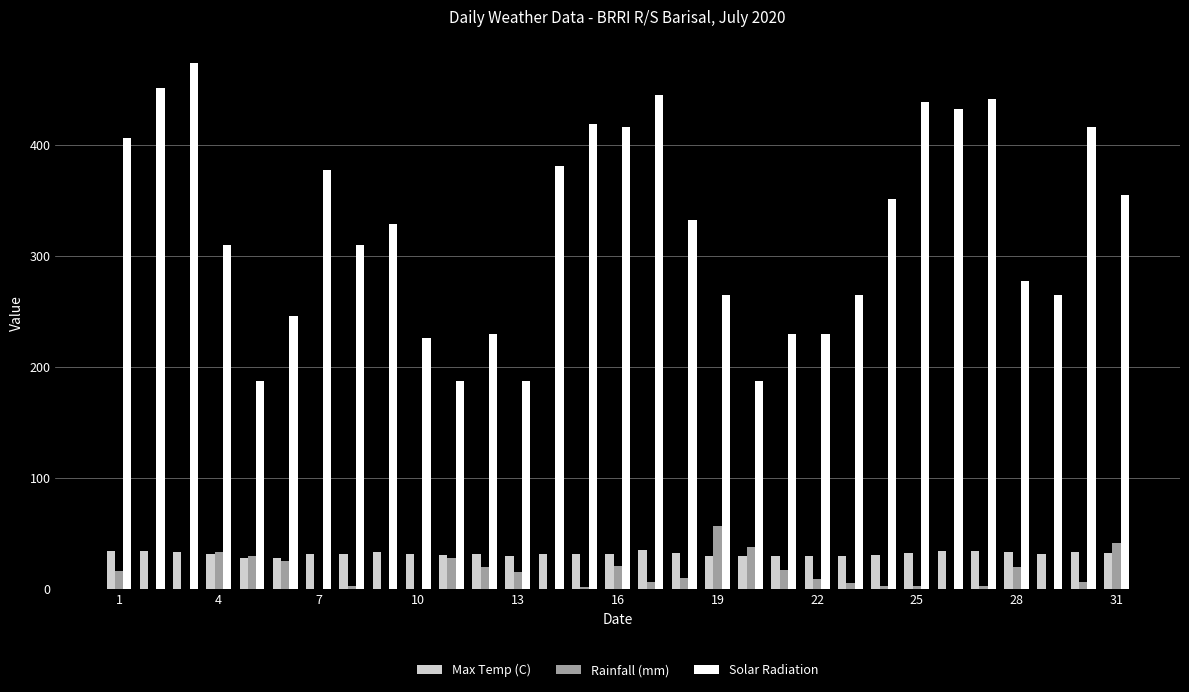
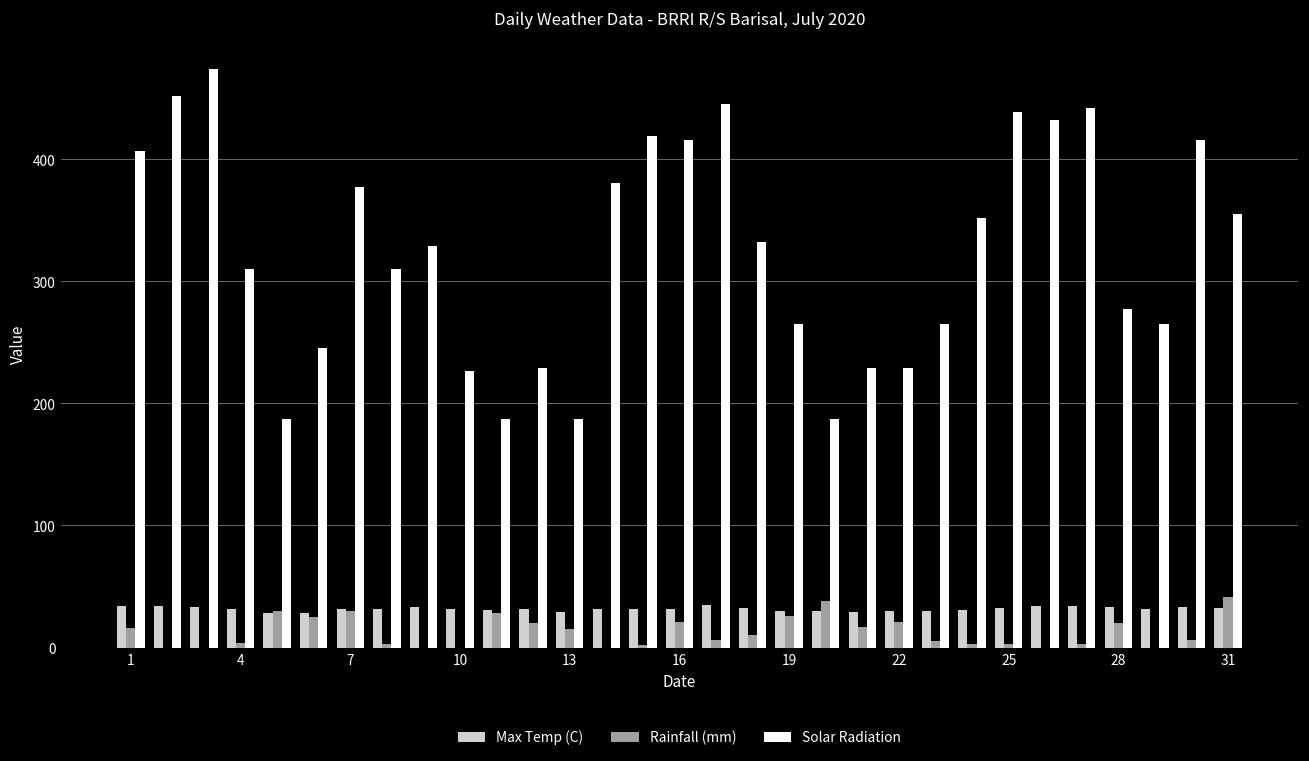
  {
    "Rainfall (mm)": {
      "1": 16,
-     "4": 33,
-     "7": 0,
+     "4": 4,
+     "7": 30,
      "10": 0,
      "13": 15,
      "16": 21,
-     "19": 57,
-     "22": 9,
+     "19": 26,
+     "22": 21,
      "25": 3,
      "28": 20,
      "31": 41
    }
  }
